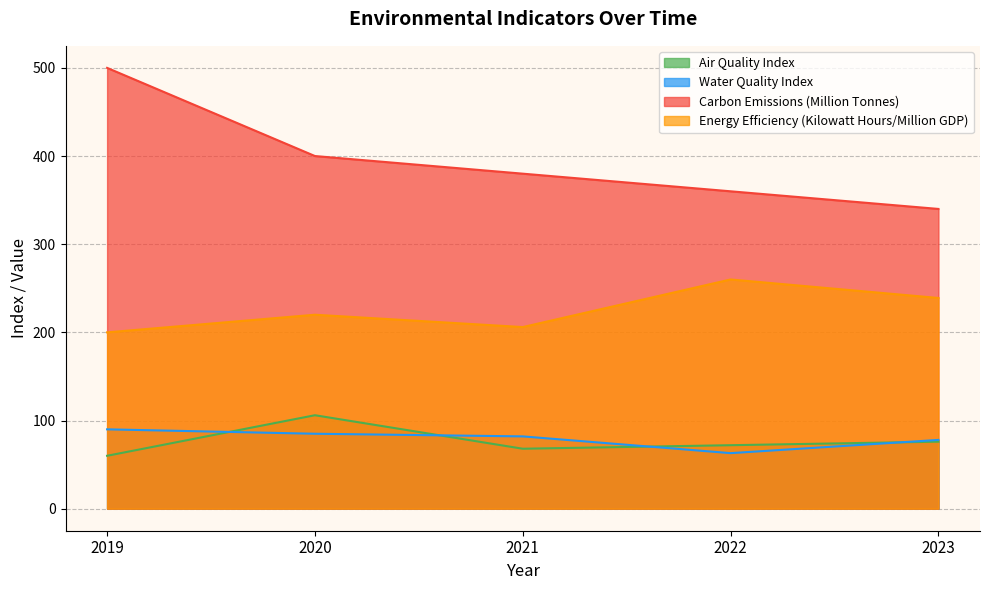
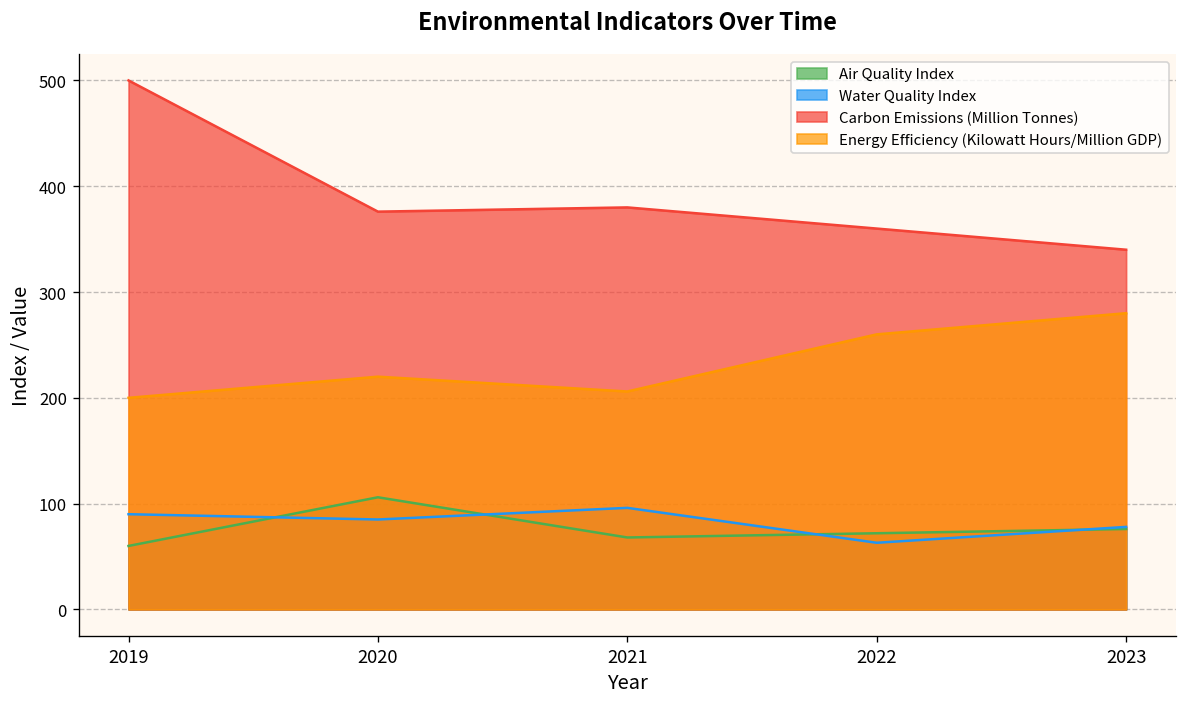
  {
    "Air Quality Index": {
      "2019": 60,
      "2020": 110,
      "2021": 70,
      "2022": 70
    },
    "Water Quality Index": {
      "2019": 90,
      "2020": 90,
-     "2021": 80,
+     "2021": 100,
      "2022": 60
    },
    "Carbon Emissions (Million Tonnes)": {
      "2019": 500,
-     "2020": 400,
+     "2020": 380,
      "2021": 380,
      "2022": 360,
      "2023": 340
    },
    "Energy Efficiency (Kilowatt Hours/Million GDP)": {
      "2019": 200,
      "2020": 220,
      "2021": 210,
      "2022": 260,
-     "2023": 240
+     "2023": 280
    }
  }
